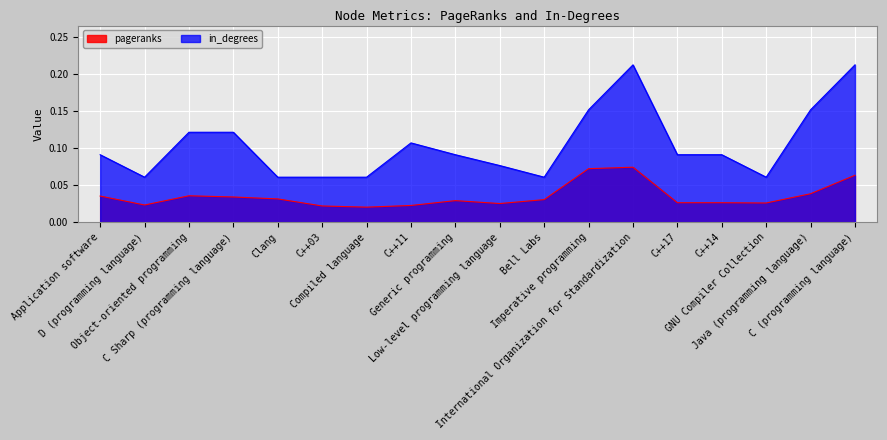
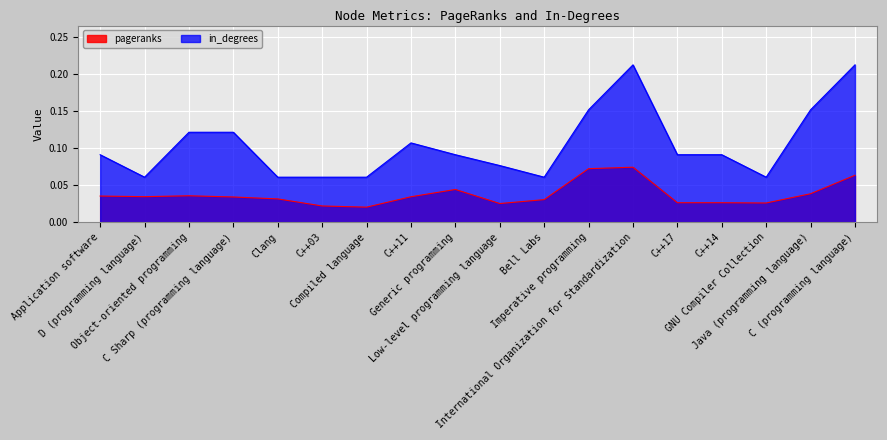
  {
    "pageranks": {
      "Application software": 0.04,
-     "D (programming language)": 0.02,
+     "D (programming language)": 0.03,
      "Object-oriented programming": 0.04,
      "C Sharp (programming language)": 0.03,
      "Clang": 0.03,
      "C++03": 0.02,
      "Compiled language": 0.02,
-     "C++11": 0.02,
-     "Generic programming": 0.03,
+     "C++11": 0.03,
+     "Generic programming": 0.04,
      "Low-level programming language": 0.03,
      "Bell Labs": 0.03,
      "Imperative programming": 0.07,
      "International Organization for Standardization": 0.07,
      "C++17": 0.03,
      "C++14": 0.03,
      "GNU Compiler Collection": 0.03,
      "Java (programming language)": 0.04,
      "C (programming language)": 0.06
    },
    "in_degrees": {
      "Application software": 0.09,
      "D (programming language)": 0.06,
      "Object-oriented programming": 0.12,
      "C Sharp (programming language)": 0.12,
      "Clang": 0.06,
      "C++03": 0.06,
      "Compiled language": 0.06,
      "C++11": 0.11,
      "Generic programming": 0.09,
      "Low-level programming language": 0.08,
      "Bell Labs": 0.06,
      "Imperative programming": 0.15,
      "International Organization for Standardization": 0.21,
      "C++17": 0.09,
      "C++14": 0.09,
      "GNU Compiler Collection": 0.06,
      "Java (programming language)": 0.15,
      "C (programming language)": 0.21
    }
  }
